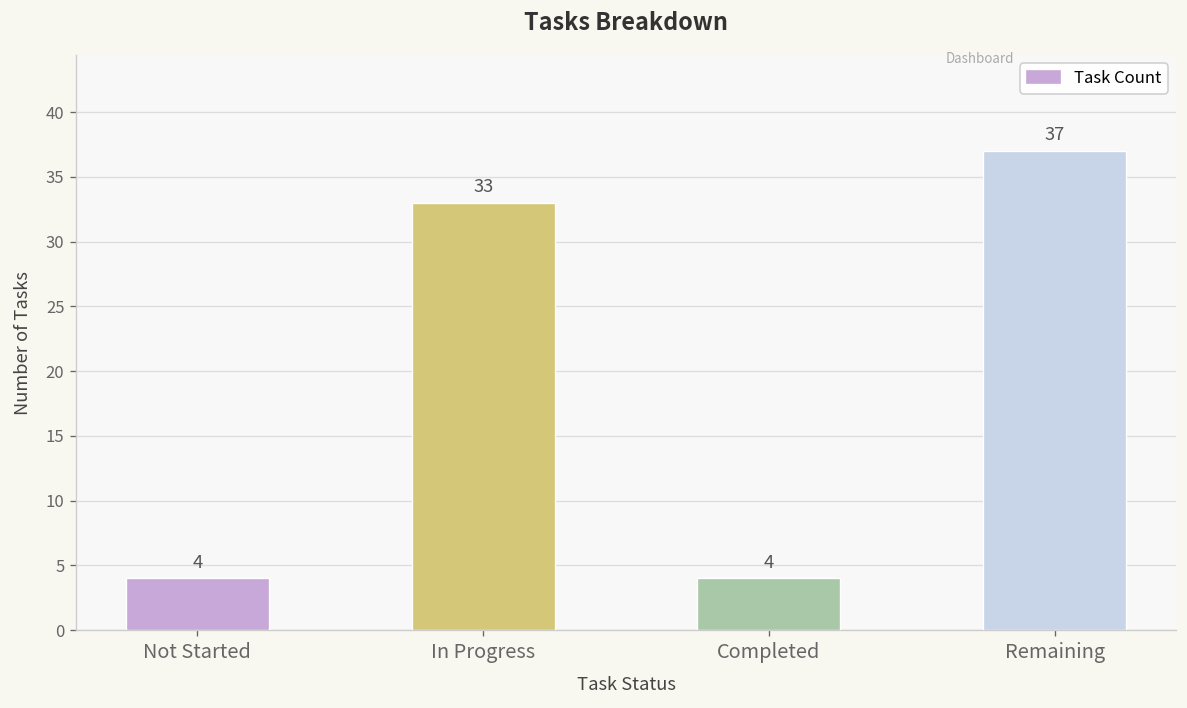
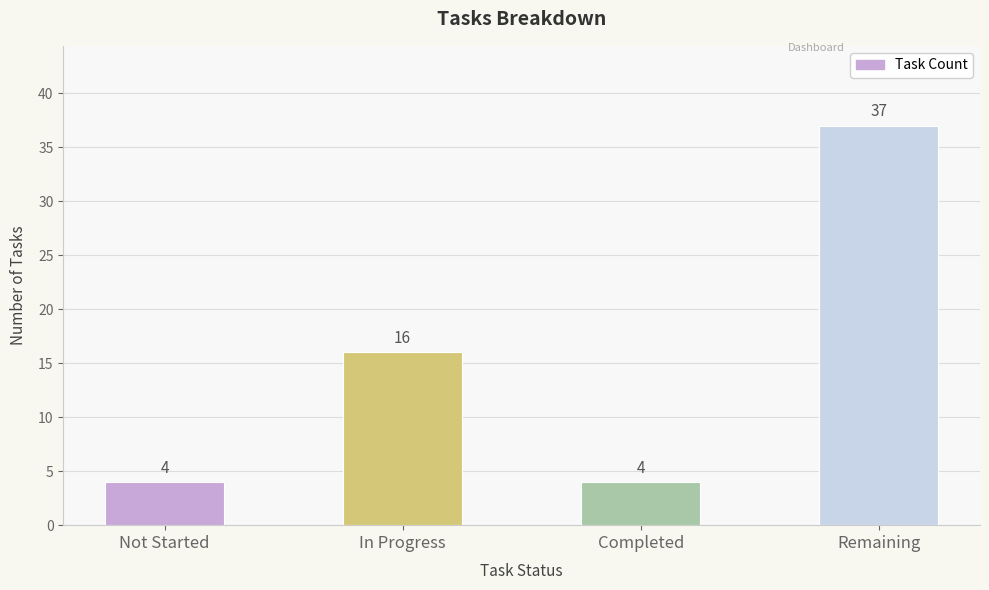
  {
    "Not Started": 4,
-   "In Progress": 33,
+   "In Progress": 16,
    "Completed": 4,
    "Remaining": 37
  }
